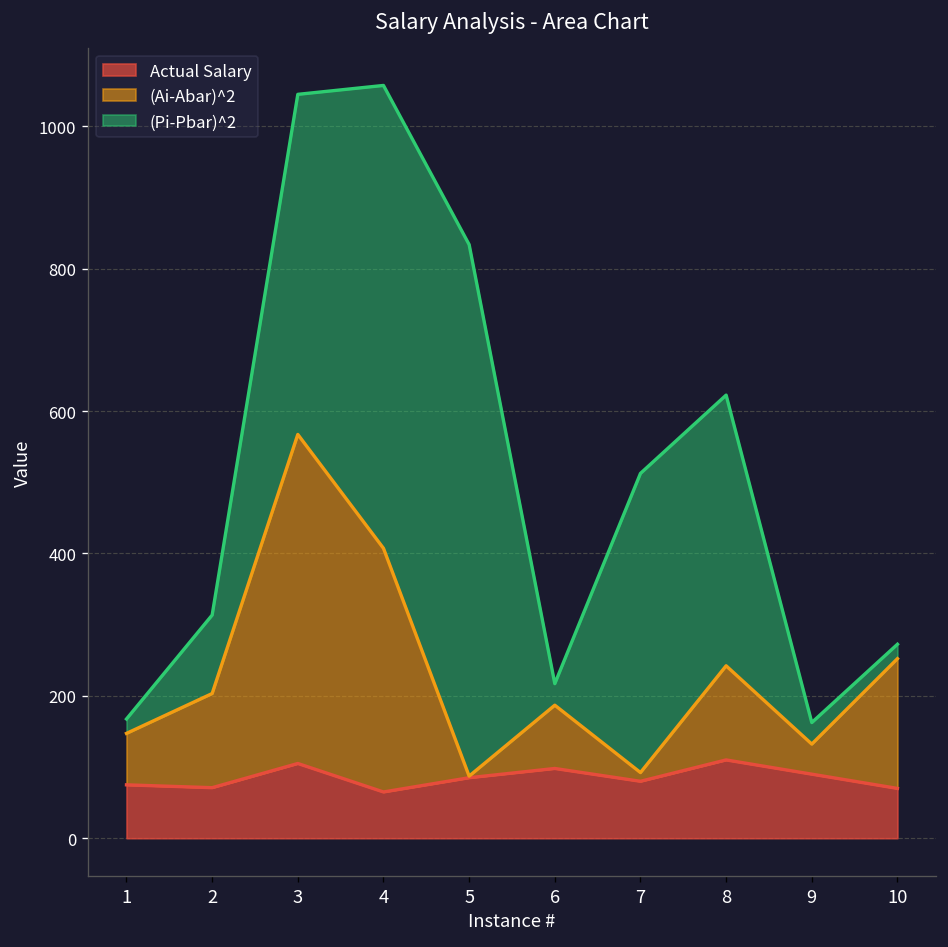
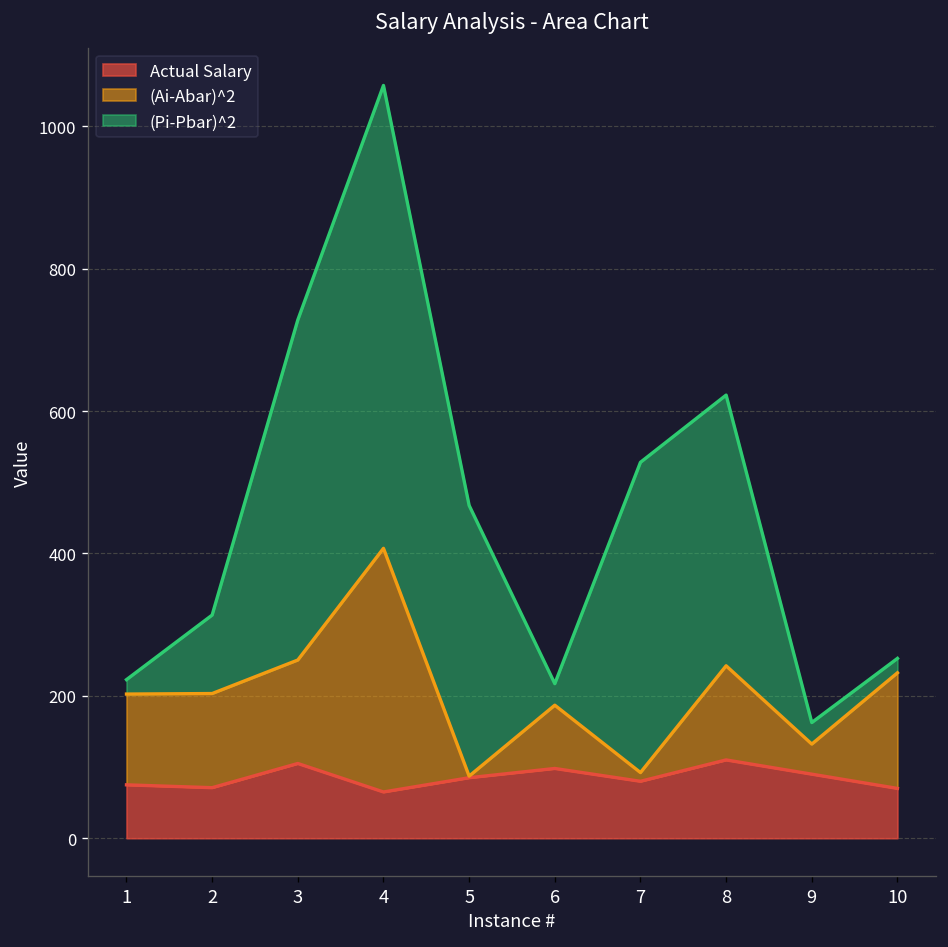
  {
    "Actual Salary": {
      "1": 80,
      "2": 70,
      "3": 110,
      "4": 70,
      "6": 100,
      "7": 80,
      "8": 110,
      "9": 90,
      "10": 70
    },
    "(Ai-Abar)^2": {
-     "1": 70,
+     "1": 130,
      "2": 130,
-     "3": 460,
+     "3": 150,
      "4": 340,
      "6": 90,
      "7": 10,
      "8": 130,
      "9": 40,
-     "10": 180
+     "10": 160
    },
    "(Pi-Pbar)^2": {
      "1": 20,
      "2": 110,
      "3": 480,
      "4": 650,
-     "5": 750,
+     "5": 380,
      "6": 30,
-     "7": 420,
+     "7": 440,
      "8": 380,
      "9": 30,
      "10": 20
    }
  }
